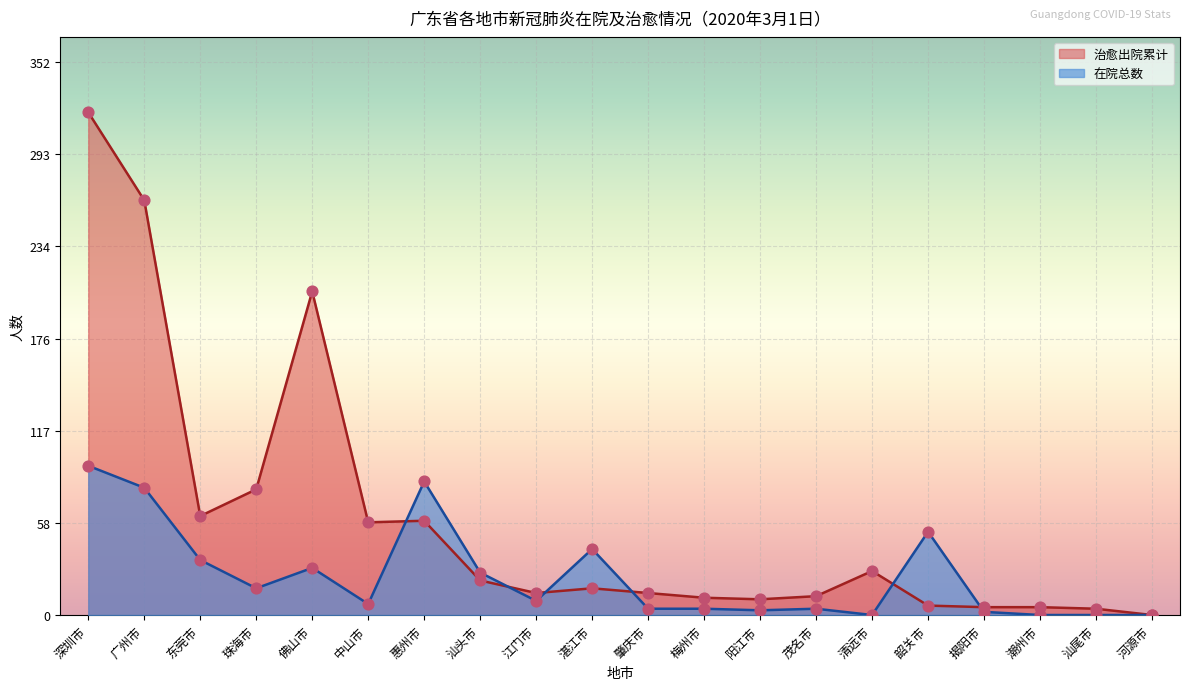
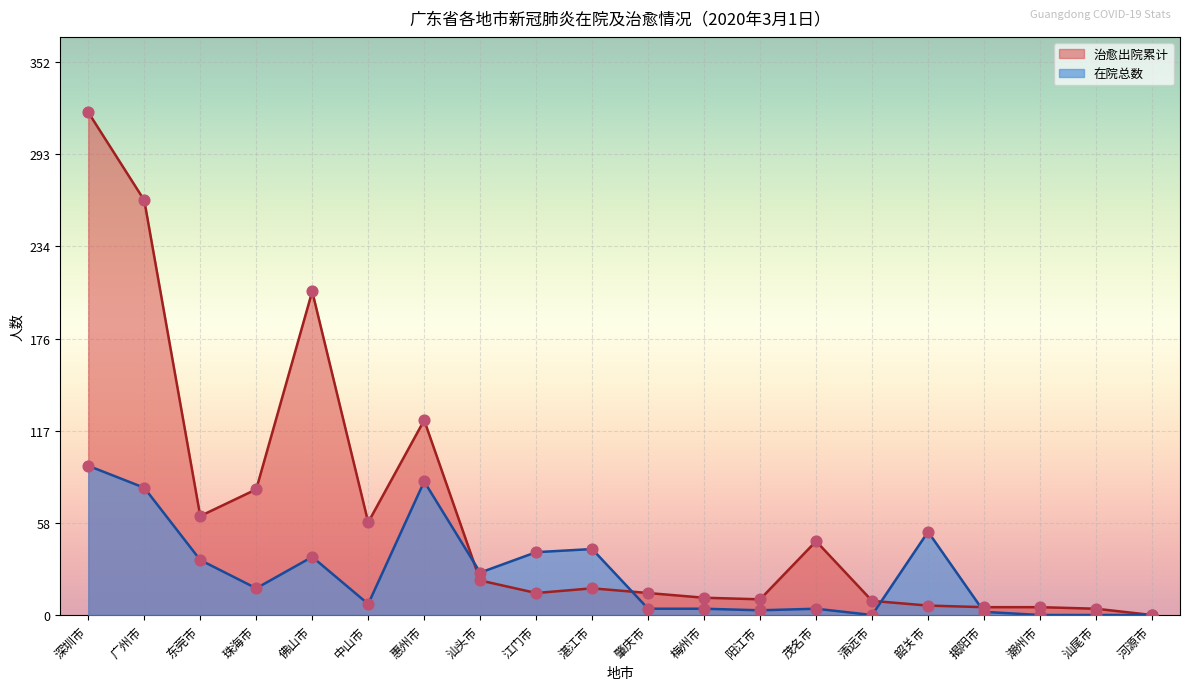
  {
    "治愈出院累计": {
      "深圳市": 320,
      "广州市": 264,
      "东莞市": 63,
      "珠海市": 80,
      "佛山市": 206,
      "中山市": 59,
-     "惠州市": 60,
+     "惠州市": 124,
      "汕头市": 22,
      "江门市": 14,
      "湛江市": 17,
      "肇庆市": 14,
      "梅州市": 11,
      "阳江市": 10,
-     "茂名市": 12,
-     "清远市": 28,
+     "茂名市": 47,
+     "清远市": 9,
      "韶关市": 6,
      "揭阳市": 5,
      "潮州市": 5,
      "汕尾市": 4
    },
    "在院总数": {
      "深圳市": 95,
      "广州市": 81,
      "东莞市": 35,
      "珠海市": 17,
-     "佛山市": 30,
+     "佛山市": 37,
      "中山市": 7,
      "惠州市": 85,
      "汕头市": 27,
-     "江门市": 9,
+     "江门市": 40,
      "湛江市": 42,
      "肇庆市": 4,
      "梅州市": 4,
      "阳江市": 3,
      "茂名市": 4,
      "清远市": 0,
      "韶关市": 53,
      "揭阳市": 2,
      "潮州市": 0,
      "汕尾市": 0
    }
  }
